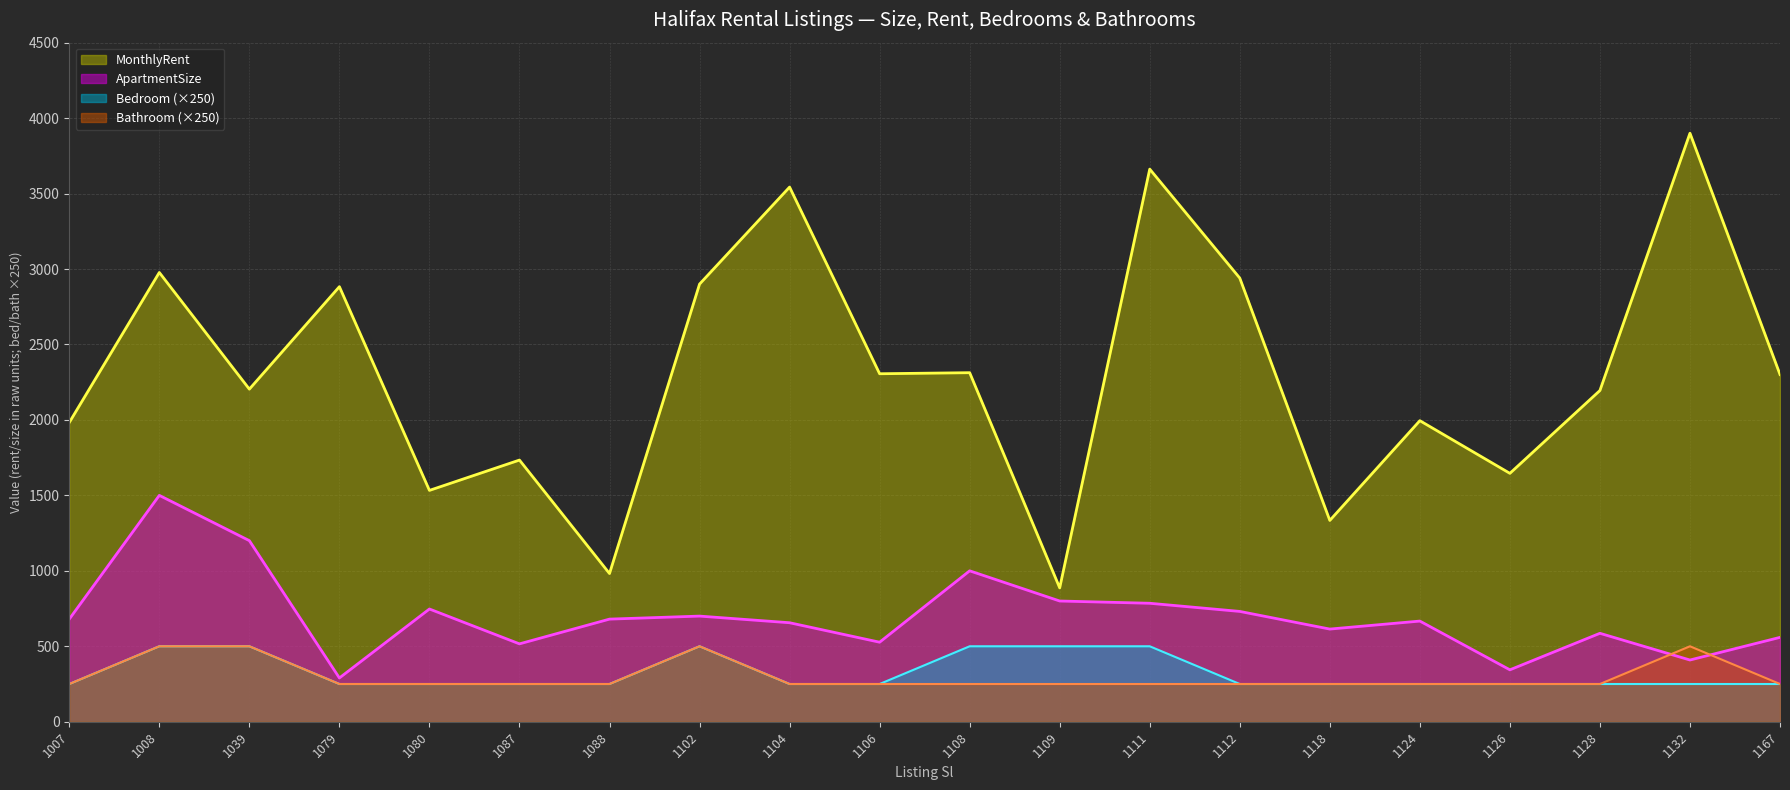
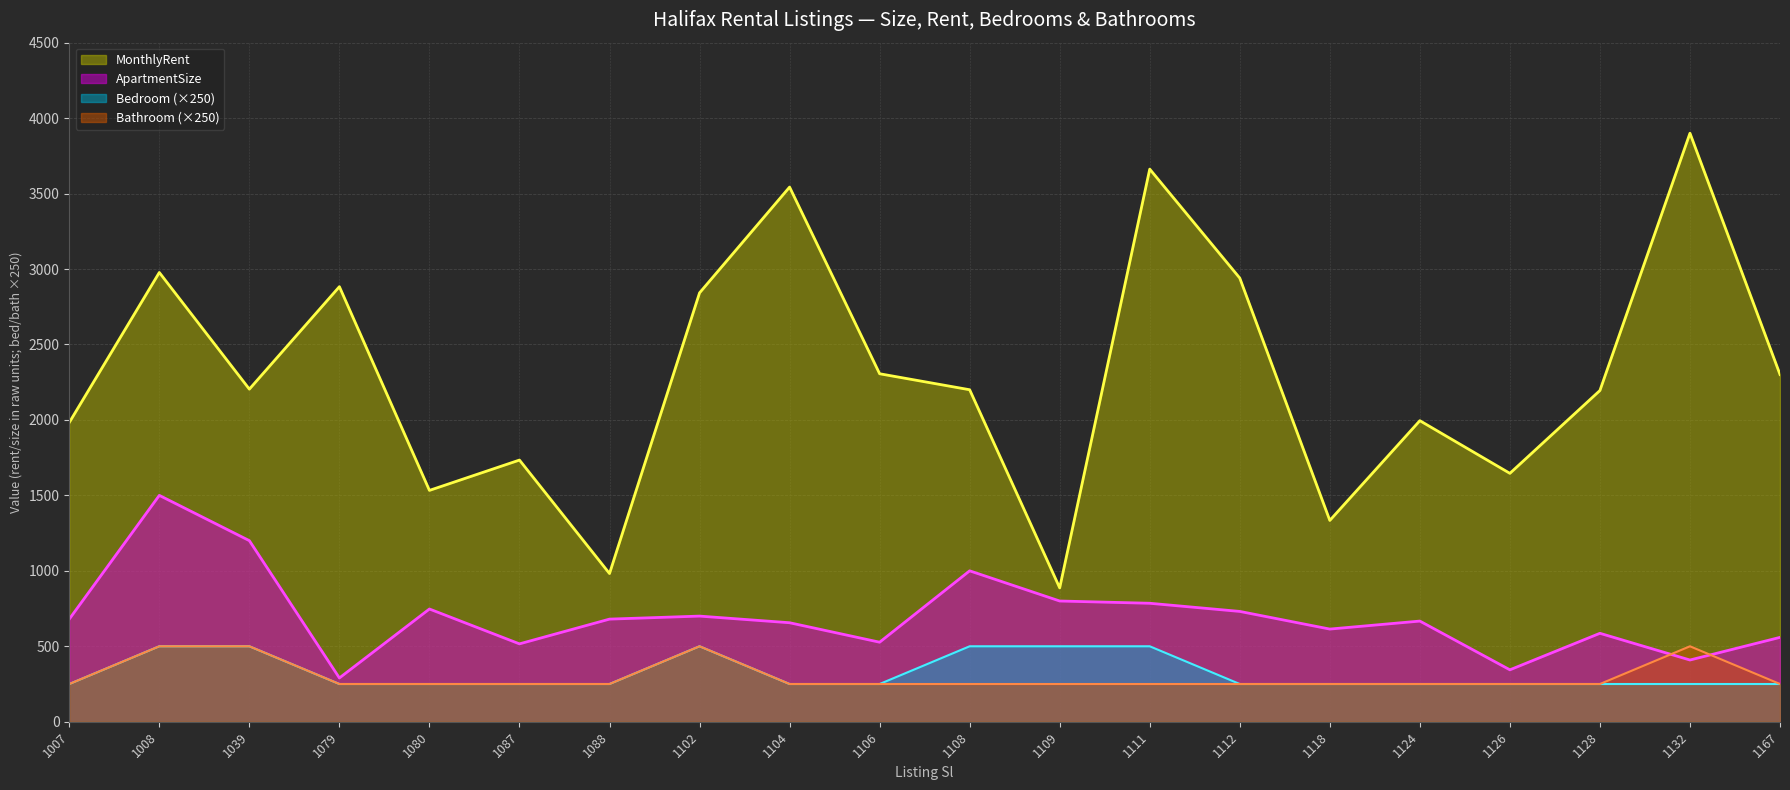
  {
    "MonthlyRent": {
      "1007": 1980,
      "1008": 2980,
      "1039": 2200,
      "1079": 2880,
      "1080": 1530,
      "1087": 1730,
      "1088": 980,
-     "1102": 2900,
+     "1102": 2840,
      "1104": 3540,
      "1106": 2310,
-     "1108": 2310,
+     "1108": 2200,
      "1109": 890,
      "1111": 3660,
      "1112": 2940,
      "1118": 1330,
      "1124": 2000,
      "1126": 1650,
      "1128": 2200,
      "1132": 3900,
      "1167": 2300
    },
    "ApartmentSize": {
      "1007": 680,
      "1008": 1500,
      "1039": 1200,
      "1079": 290,
      "1080": 750,
      "1087": 520,
      "1088": 680,
      "1102": 700,
      "1104": 660,
      "1106": 530,
      "1108": 1000,
      "1109": 800,
      "1111": 790,
      "1112": 730,
      "1118": 610,
      "1124": 670,
      "1126": 340,
      "1128": 590,
      "1132": 410,
      "1167": 560
    },
    "Bedroom (×250)": {
      "1108": 500,
      "1109": 500,
      "1111": 500,
      "1132": 250
    },
    "Bathroom (×250)": {
      "1108": 250,
      "1109": 250,
      "1111": 250,
      "1132": 500
    }
  }
